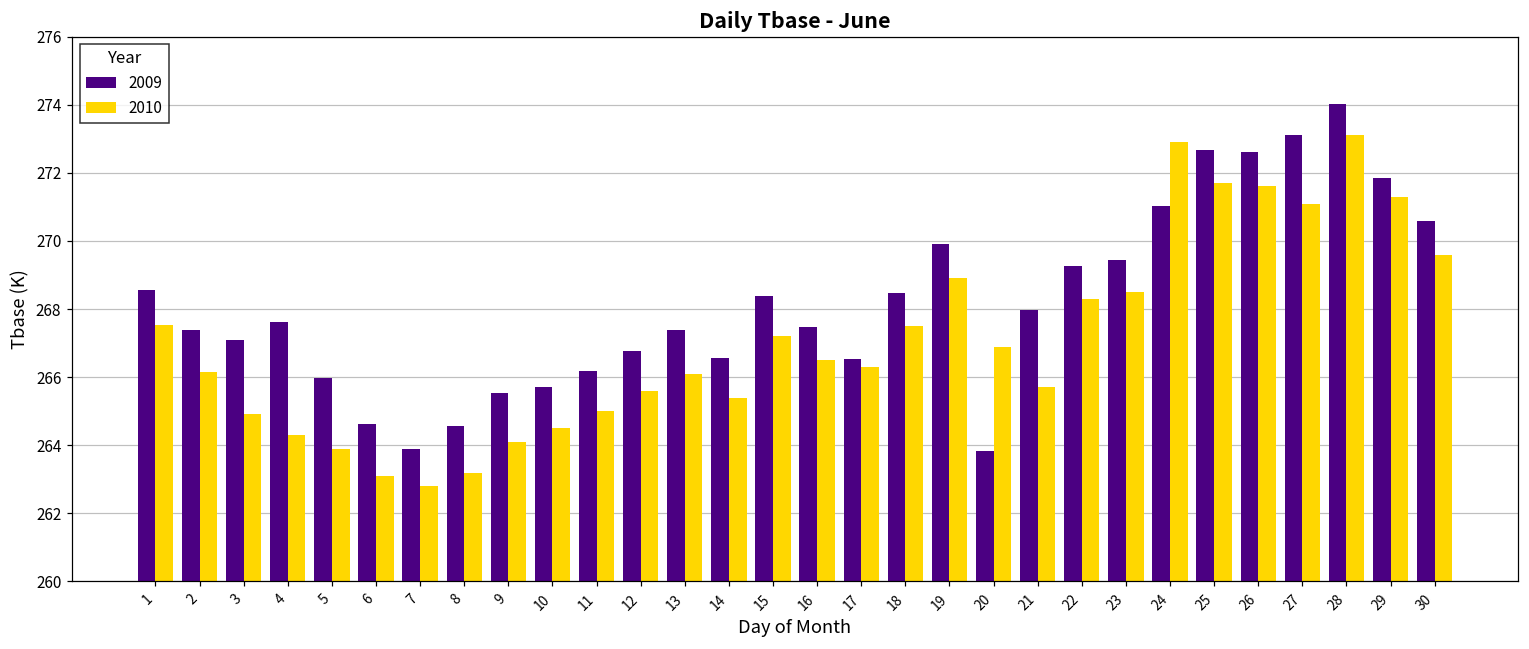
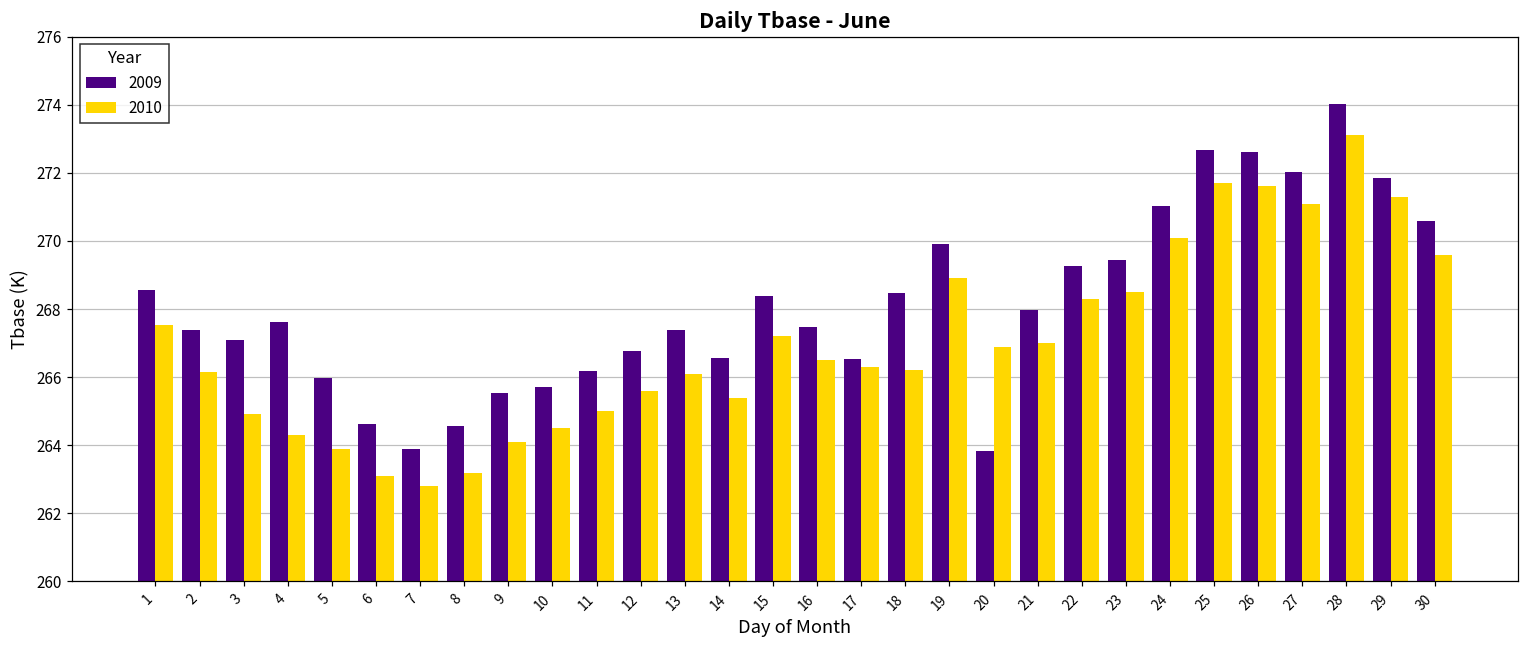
  {
    "2009": {
      "1": 268.6,
      "2": 267.4,
      "3": 267.1,
      "4": 267.6,
      "5": 266.0,
      "6": 264.6,
      "7": 263.9,
      "8": 264.6,
      "9": 265.5,
      "10": 265.7,
      "11": 266.2,
      "12": 266.8,
      "13": 267.4,
      "14": 266.6,
      "15": 268.4,
      "16": 267.5,
      "17": 266.5,
      "18": 268.5,
      "19": 269.9,
      "20": 263.8,
      "21": 268.0,
      "22": 269.3,
      "23": 269.5,
      "24": 271.0,
      "25": 272.7,
      "26": 272.6,
-     "27": 273.1,
+     "27": 272.0,
      "28": 274.0,
      "29": 271.9,
      "30": 270.6
    },
    "2010": {
      "1": 267.5,
      "2": 266.2,
      "3": 264.9,
      "4": 264.3,
      "5": 263.9,
      "6": 263.1,
      "7": 262.8,
      "8": 263.2,
      "9": 264.1,
      "10": 264.5,
      "11": 265.0,
      "12": 265.6,
      "13": 266.1,
      "14": 265.4,
      "15": 267.2,
      "16": 266.5,
      "17": 266.3,
-     "18": 267.5,
+     "18": 266.2,
      "19": 268.9,
      "20": 266.9,
-     "21": 265.7,
+     "21": 267.0,
      "22": 268.3,
      "23": 268.5,
-     "24": 272.9,
+     "24": 270.1,
      "25": 271.7,
      "26": 271.6,
      "27": 271.1,
      "28": 273.1,
      "29": 271.3,
      "30": 269.6
    }
  }
